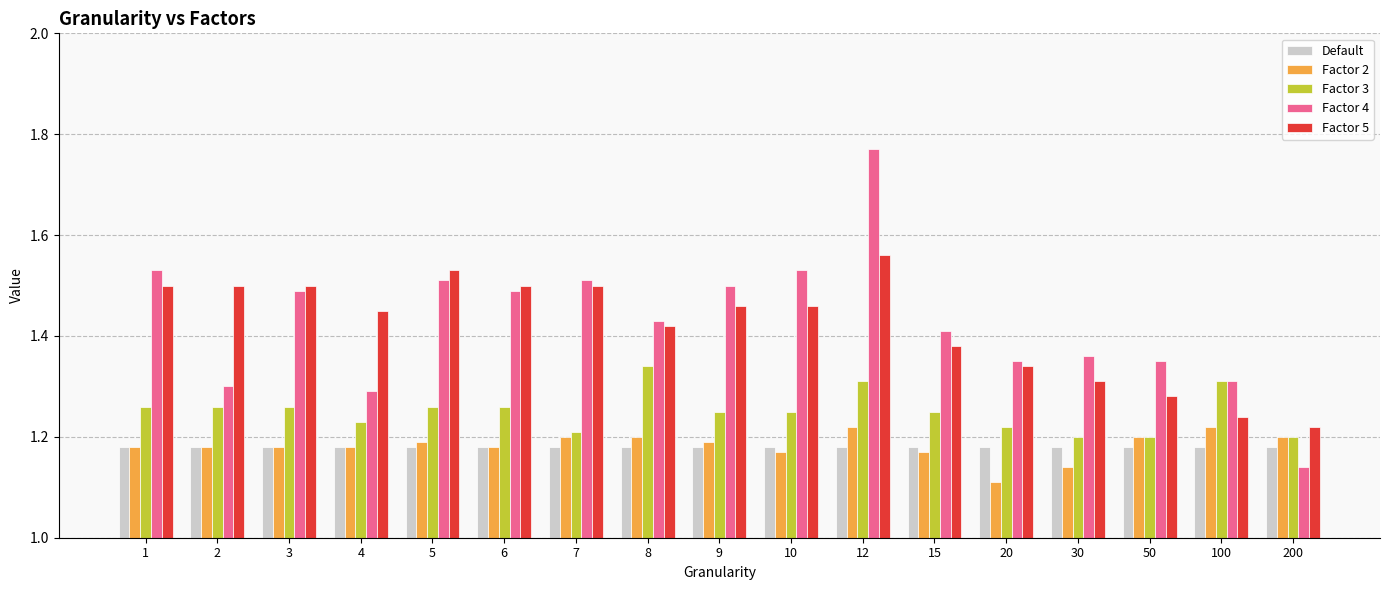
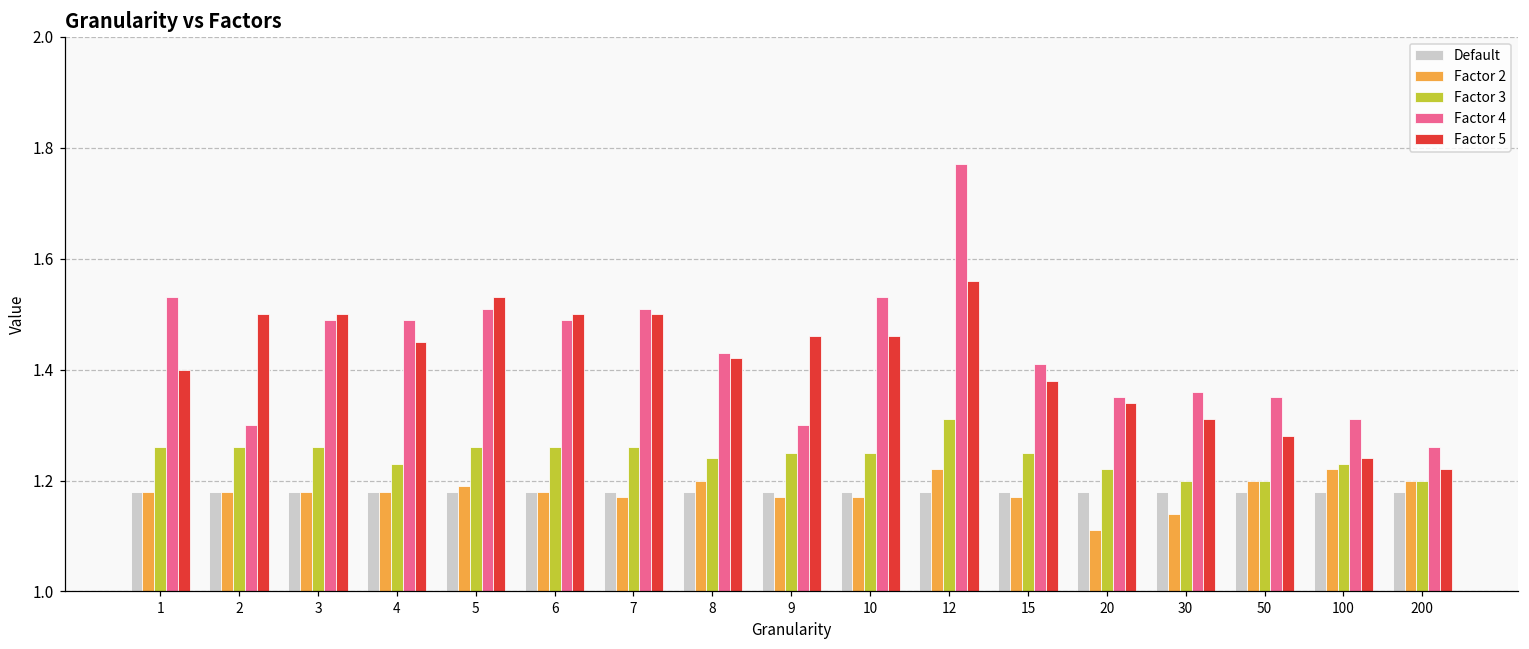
  {
    "Default": {
      "1": 1.18,
      "2": 1.18,
      "3": 1.18,
      "4": 1.18,
      "5": 1.18,
      "6": 1.18,
      "7": 1.18,
      "8": 1.18,
      "9": 1.18,
      "10": 1.18,
      "12": 1.18,
      "15": 1.18,
      "20": 1.18,
      "30": 1.18,
      "50": 1.18,
      "100": 1.18,
      "200": 1.18
    },
    "Factor 2": {
      "1": 1.18,
      "2": 1.18,
      "3": 1.18,
      "4": 1.18,
      "5": 1.19,
      "6": 1.18,
-     "7": 1.20,
+     "7": 1.17,
      "8": 1.20,
-     "9": 1.19,
+     "9": 1.17,
      "10": 1.17,
      "12": 1.22,
      "15": 1.17,
      "20": 1.11,
      "30": 1.14,
      "50": 1.20,
      "100": 1.22,
      "200": 1.20
    },
    "Factor 3": {
      "1": 1.26,
      "2": 1.26,
      "3": 1.26,
      "4": 1.23,
      "5": 1.26,
      "6": 1.26,
-     "7": 1.21,
-     "8": 1.34,
+     "7": 1.26,
+     "8": 1.24,
      "9": 1.25,
      "10": 1.25,
      "12": 1.31,
      "15": 1.25,
      "20": 1.22,
      "30": 1.20,
      "50": 1.20,
-     "100": 1.31,
+     "100": 1.23,
      "200": 1.20
    },
    "Factor 4": {
      "1": 1.53,
      "2": 1.30,
      "3": 1.49,
-     "4": 1.29,
+     "4": 1.49,
      "5": 1.51,
      "6": 1.49,
      "7": 1.51,
      "8": 1.43,
-     "9": 1.5,
+     "9": 1.3,
      "10": 1.53,
      "12": 1.77,
      "15": 1.41,
      "20": 1.35,
      "30": 1.36,
      "50": 1.35,
      "100": 1.31,
-     "200": 1.14
+     "200": 1.26
    },
    "Factor 5": {
-     "1": 1.5,
+     "1": 1.4,
      "2": 1.5,
      "3": 1.5,
      "4": 1.45,
      "5": 1.53,
      "6": 1.5,
      "7": 1.5,
      "8": 1.42,
      "9": 1.46,
      "10": 1.46,
      "12": 1.56,
      "15": 1.38,
      "20": 1.34,
      "30": 1.31,
      "50": 1.28,
      "100": 1.24,
      "200": 1.22
    }
  }
